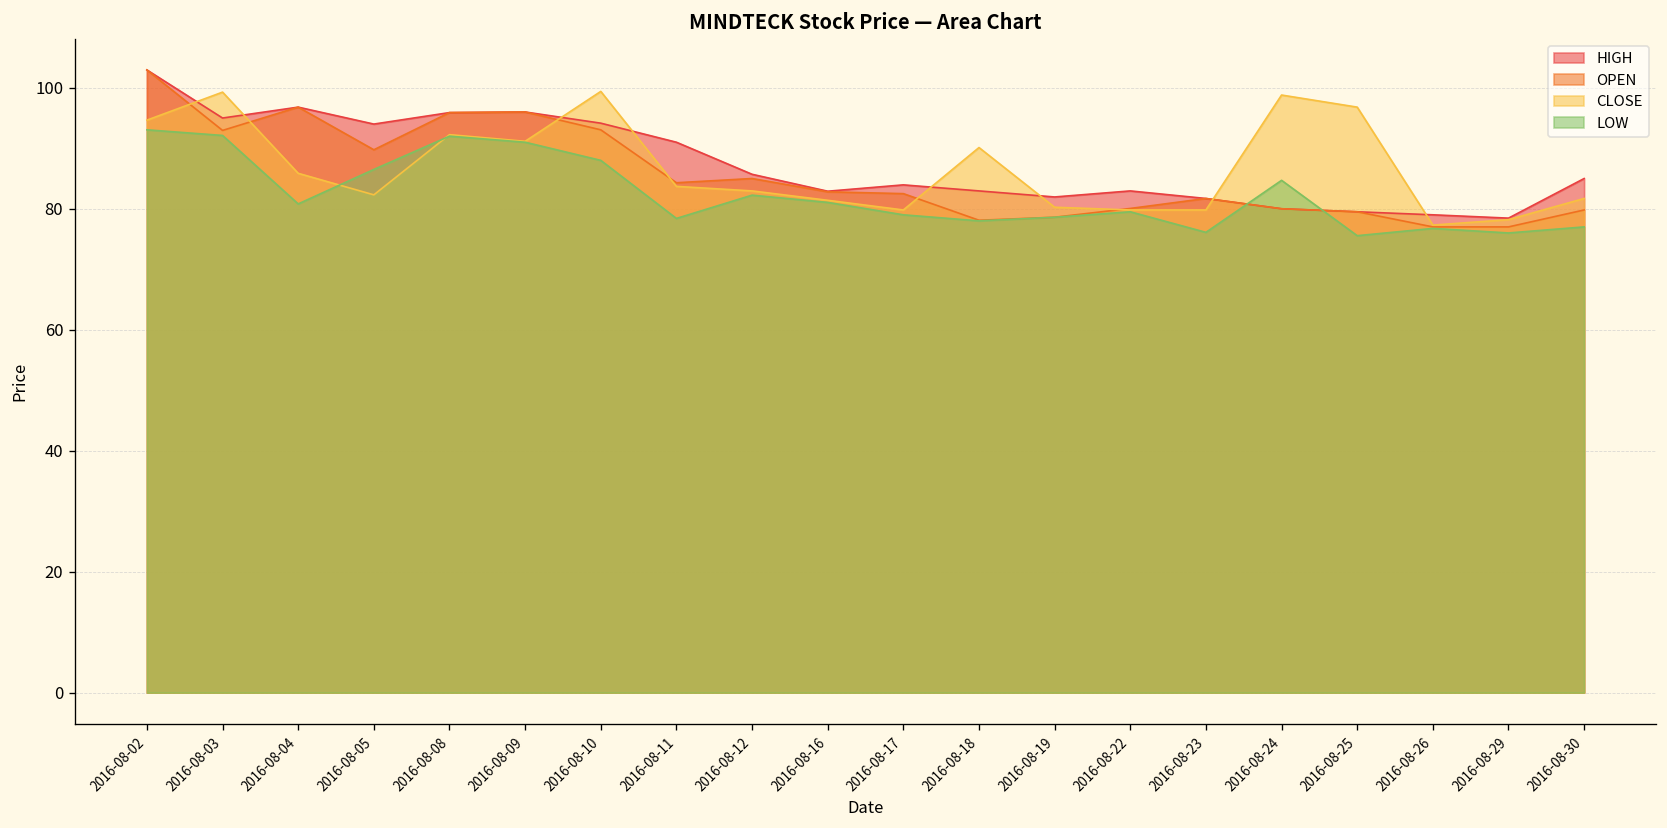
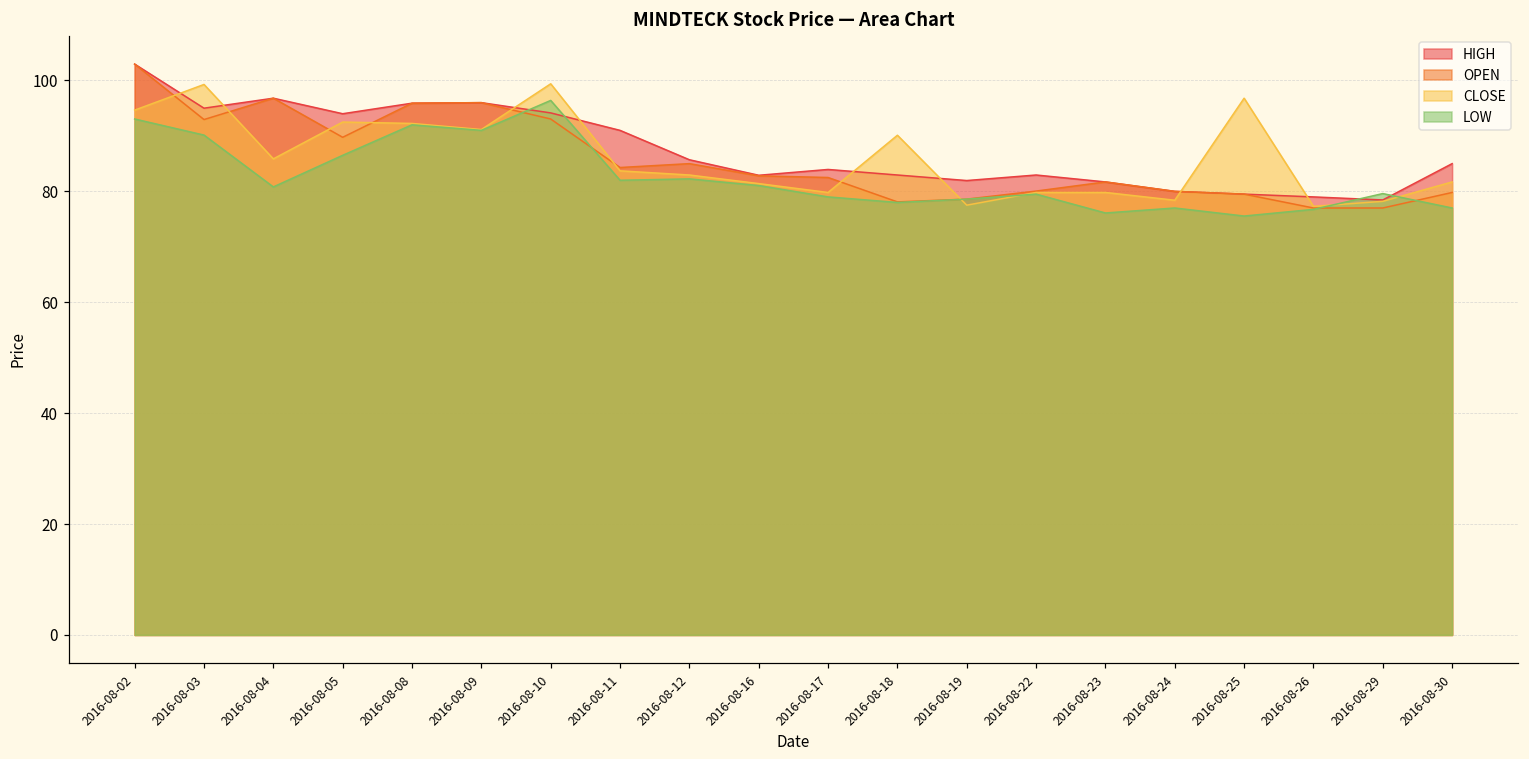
  {
    "CLOSE": {
      "2016-08-02": 95,
      "2016-08-03": 99,
      "2016-08-04": 86,
-     "2016-08-05": 82,
+     "2016-08-05": 93,
      "2016-08-10": 99,
      "2016-08-11": 84,
      "2016-08-12": 83,
      "2016-08-17": 80,
      "2016-08-18": 90,
-     "2016-08-19": 80,
+     "2016-08-19": 78,
      "2016-08-23": 80,
-     "2016-08-24": 99,
+     "2016-08-24": 78,
      "2016-08-25": 97,
      "2016-08-30": 82
    },
    "LOW": {
      "2016-08-02": 93,
-     "2016-08-03": 92,
+     "2016-08-03": 90,
      "2016-08-04": 81,
      "2016-08-05": 87,
-     "2016-08-10": 88,
-     "2016-08-11": 78,
+     "2016-08-10": 96,
+     "2016-08-11": 82,
      "2016-08-12": 82,
      "2016-08-17": 79,
      "2016-08-23": 76,
-     "2016-08-24": 85,
+     "2016-08-24": 77,
      "2016-08-25": 76,
-     "2016-08-29": 76,
+     "2016-08-29": 80,
      "2016-08-30": 77
    }
  }
